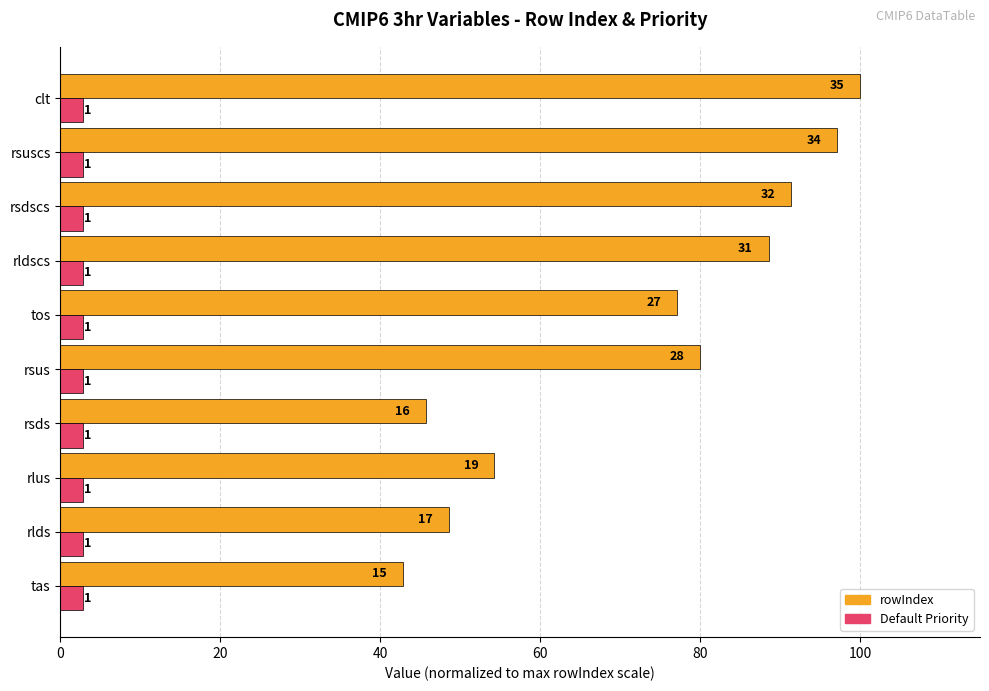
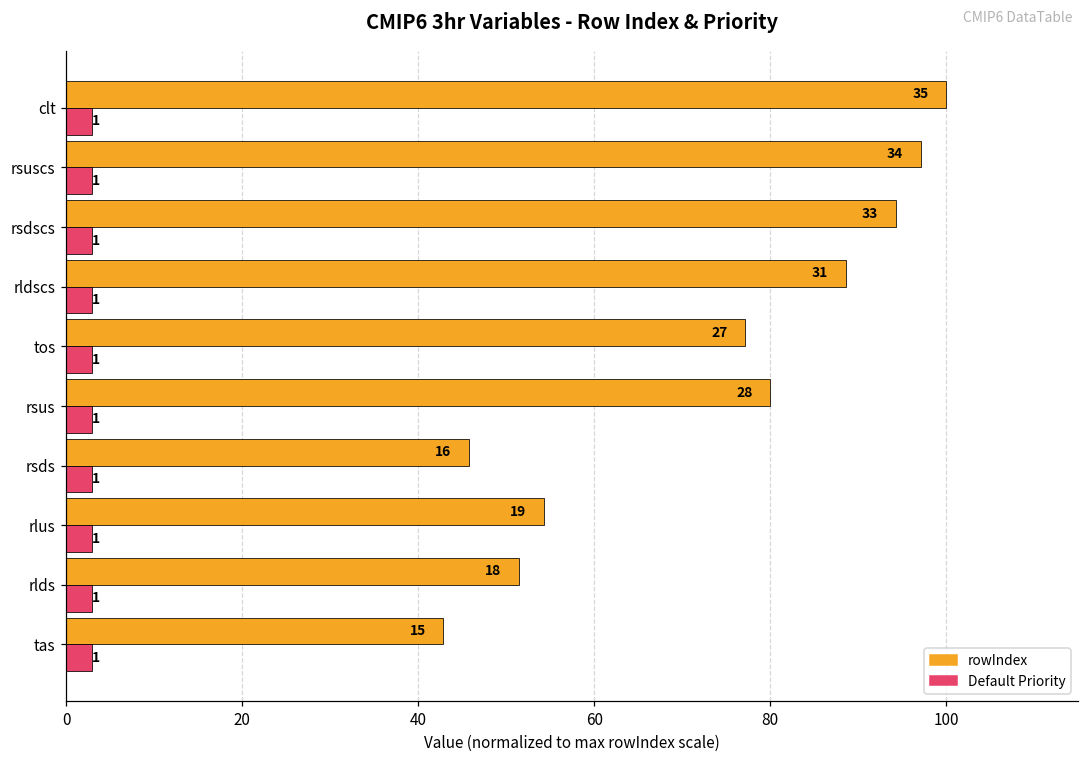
  {
    "rowIndex": {
-     "rsdscs": 32,
-     "rlds": 17
+     "rsdscs": 33,
+     "rlds": 18
    }
  }
